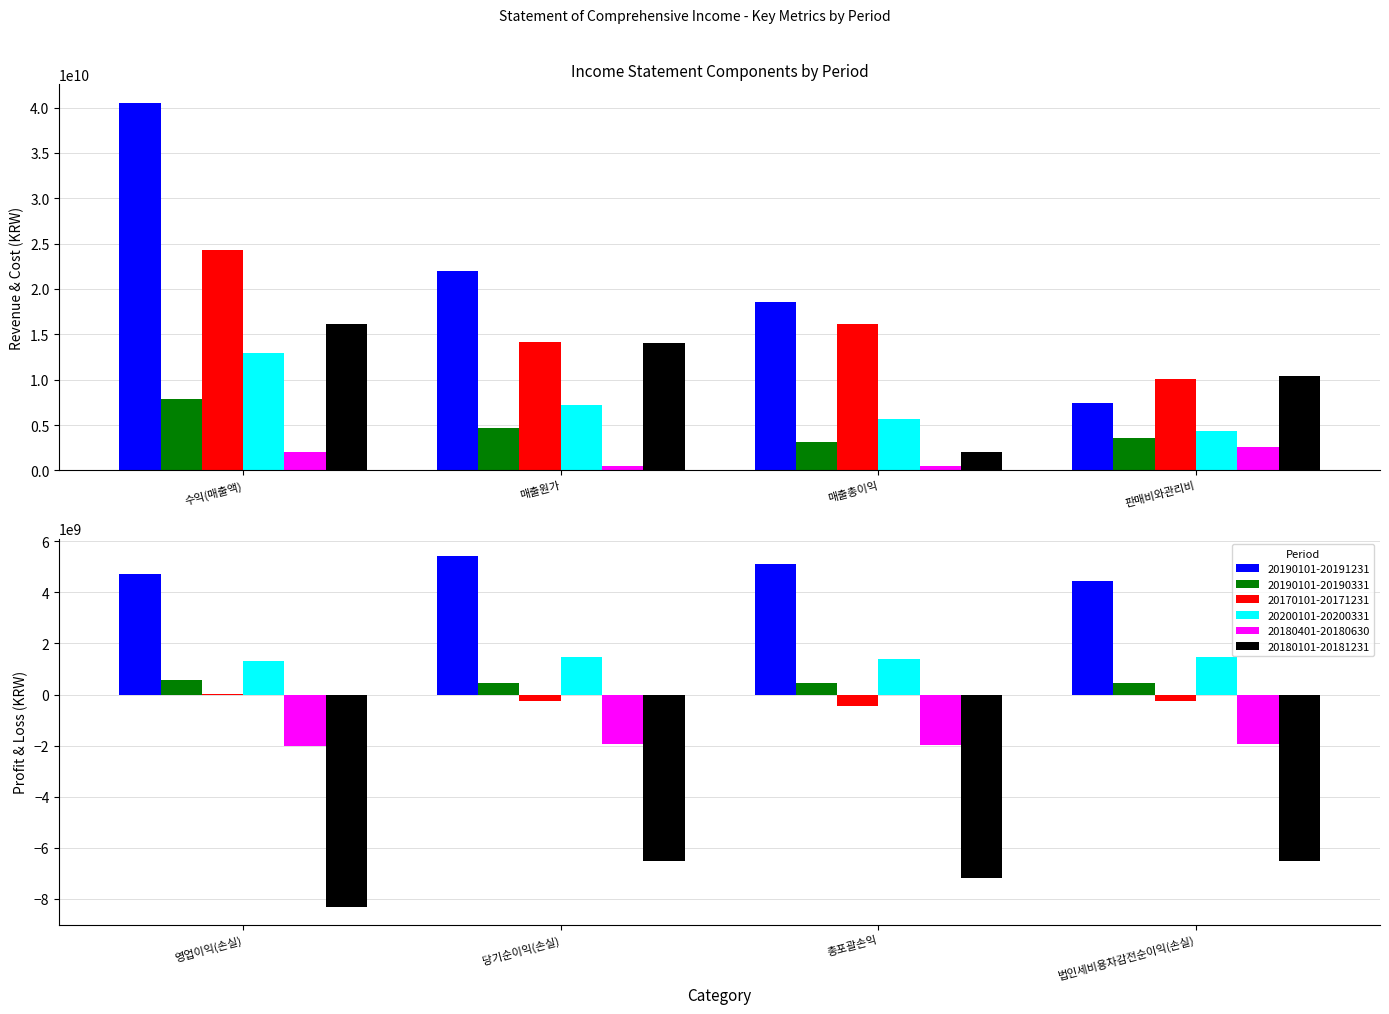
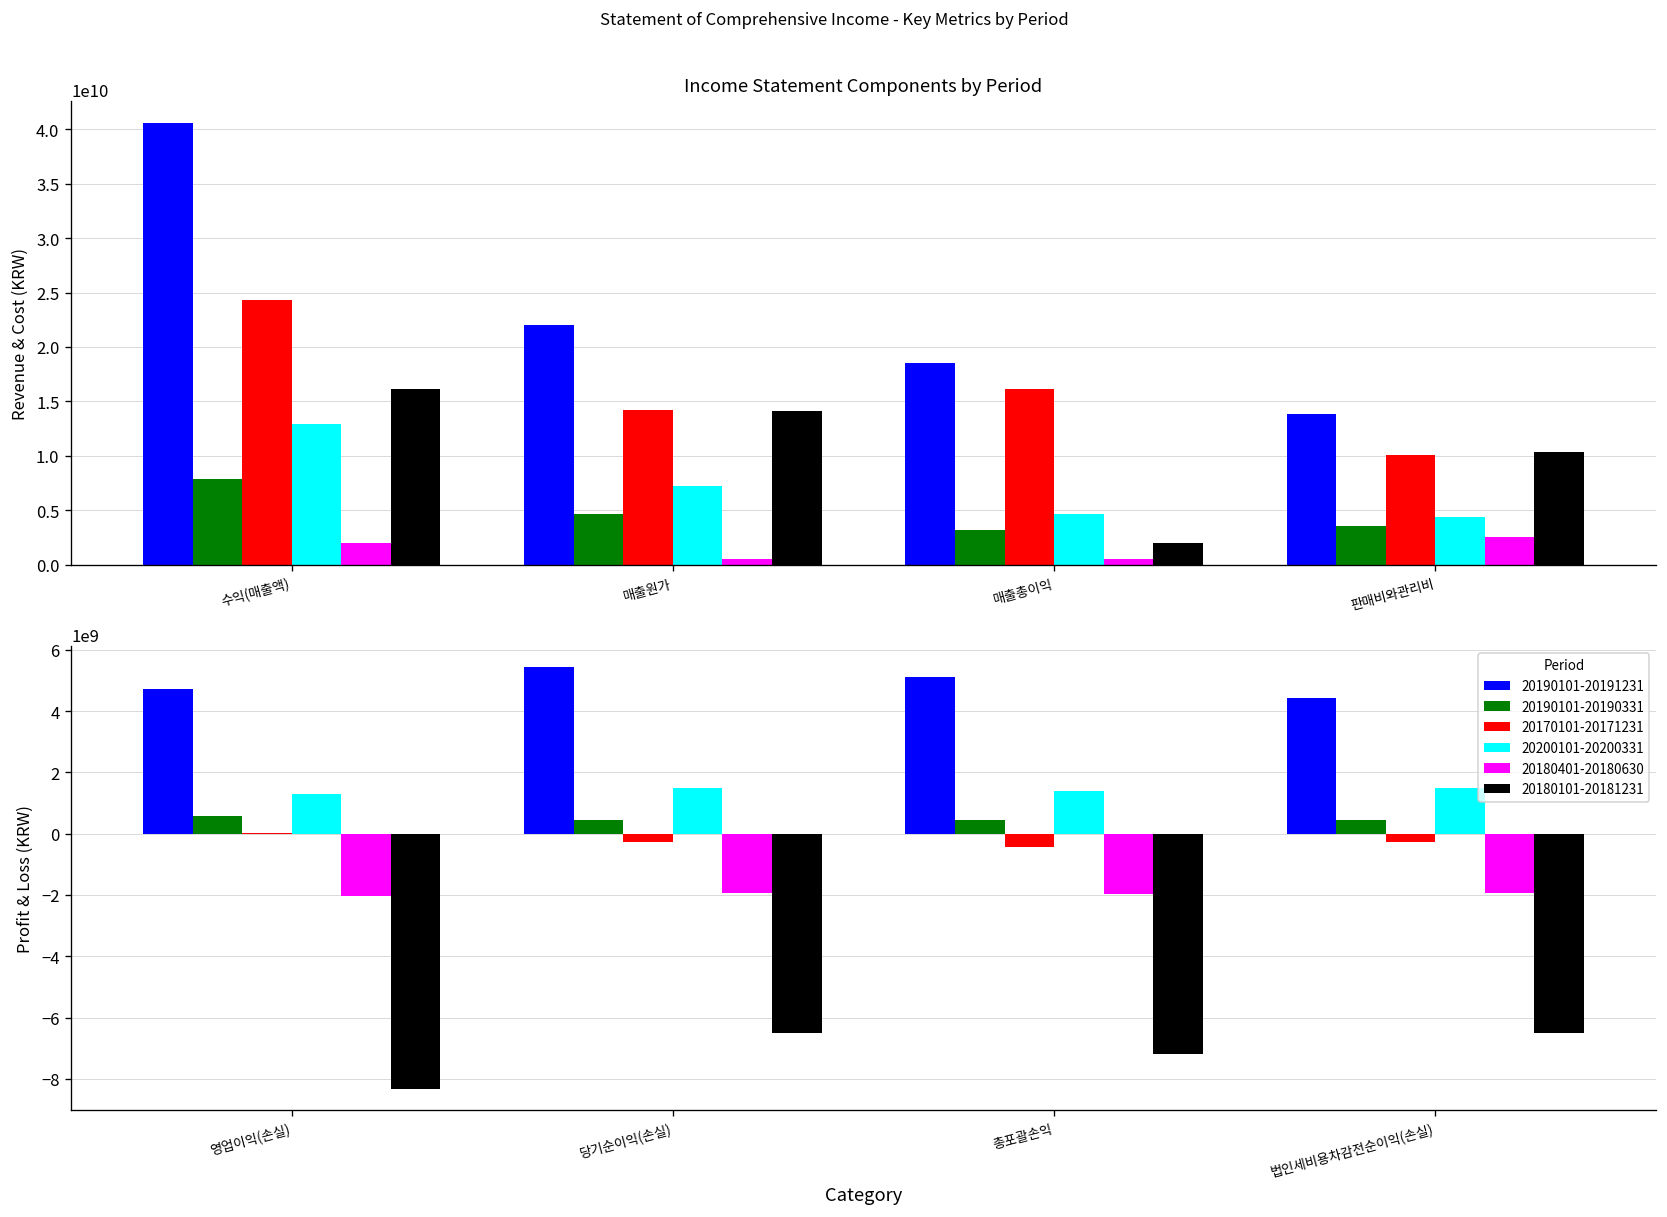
  {
    "Income Statement Components by Period": {
      "20190101-20191231": {
        "수익(매출액)": 41000000000,
        "매출원가": 22000000000,
        "매출총이익": 19000000000,
-       "판매비와관리비": 7000000000
+       "판매비와관리비": 14000000000
      },
      "20190101-20190331": {
        "수익(매출액)": 8000000000,
        "매출원가": 5000000000,
        "매출총이익": 3000000000,
        "판매비와관리비": 4000000000
      },
      "20170101-20171231": {
        "수익(매출액)": 24000000000,
        "매출원가": 14000000000,
        "매출총이익": 16000000000,
        "판매비와관리비": 10000000000
      },
      "20200101-20200331": {
        "수익(매출액)": 13000000000,
        "매출원가": 7000000000,
-       "매출총이익": 6000000000,
+       "매출총이익": 5000000000,
        "판매비와관리비": 4000000000
      },
      "20180401-20180630": {
        "수익(매출액)": 2000000000,
        "매출원가": 0,
        "매출총이익": 1000000000,
        "판매비와관리비": 3000000000
      },
      "20180101-20181231": {
        "수익(매출액)": 16000000000,
        "매출원가": 14000000000,
        "매출총이익": 2000000000,
        "판매비와관리비": 10000000000
      }
    }
  }
